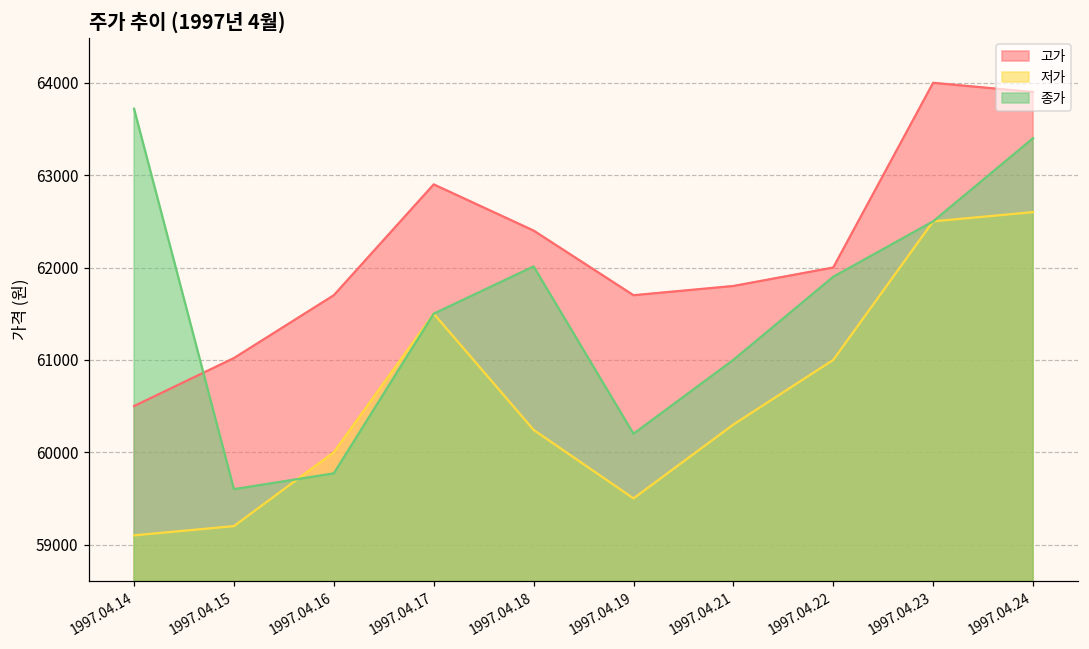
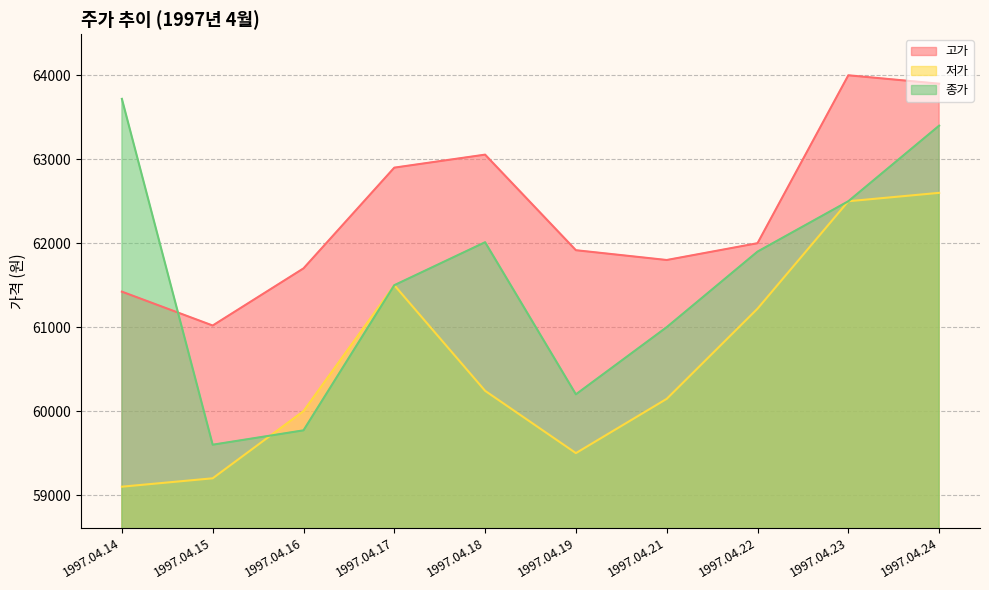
  {
    "고가": {
-     "1997.04.14": 60500,
+     "1997.04.14": 61400,
      "1997.04.15": 61000,
      "1997.04.16": 61700,
      "1997.04.17": 62900,
-     "1997.04.18": 62400,
-     "1997.04.19": 61700,
+     "1997.04.18": 63100,
+     "1997.04.19": 61900,
      "1997.04.21": 61800,
      "1997.04.22": 62000,
      "1997.04.23": 64000
    },
    "저가": {
      "1997.04.14": 59100,
      "1997.04.15": 59200,
      "1997.04.16": 60000,
      "1997.04.18": 60200,
      "1997.04.19": 59500,
-     "1997.04.21": 60300,
-     "1997.04.22": 61000,
+     "1997.04.21": 60100,
+     "1997.04.22": 61200,
      "1997.04.24": 62600
    },
    "종가": {
      "1997.04.14": 63700,
      "1997.04.15": 59600,
      "1997.04.16": 59800,
      "1997.04.18": 62000,
      "1997.04.19": 60200,
      "1997.04.21": 61000,
      "1997.04.22": 61900,
      "1997.04.24": 63400
    }
  }
